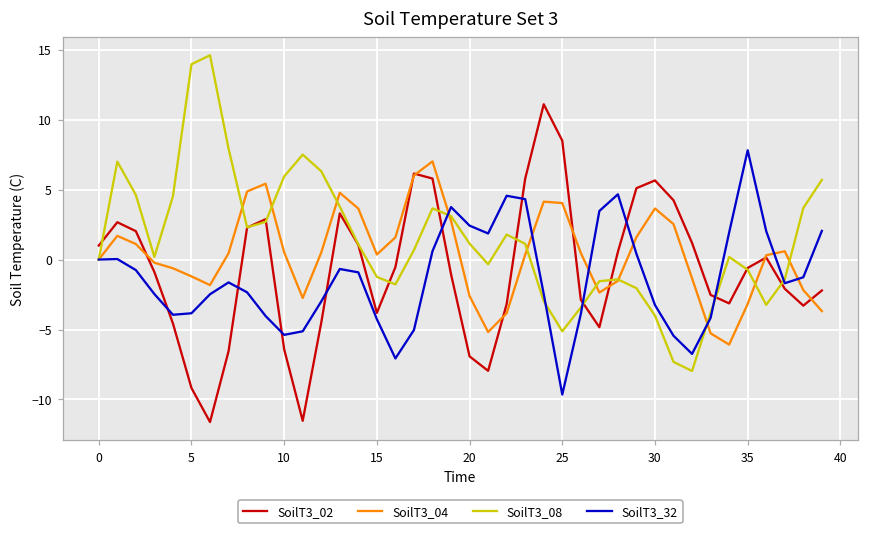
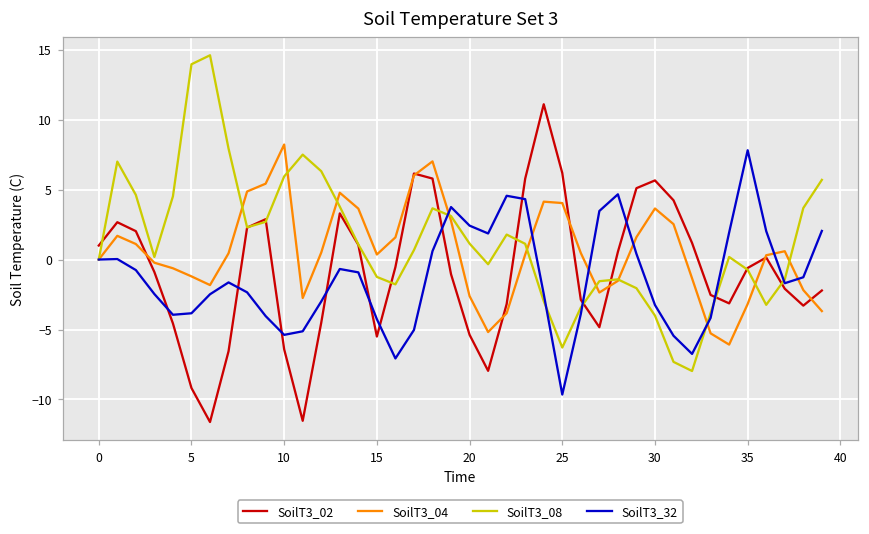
  {
    "SoilT3_02": {
      "0": 1.0,
      "5": -9.2,
      "10": -6.4,
-     "15": -3.8,
-     "20": -6.9,
-     "25": 8.5,
+     "15": -5.5,
+     "20": -5.4,
+     "25": 6.2,
      "30": 5.7
    },
    "SoilT3_04": {
      "5": -1.2,
-     "10": 0.5,
+     "10": 8.2,
      "15": 0.4,
      "20": -2.6,
      "25": 4.0,
      "30": 3.6,
      "35": -3.2
    },
    "SoilT3_08": {
      "5": 14.0,
      "10": 5.9,
      "15": -1.2,
      "20": 1.1,
-     "25": -5.1,
+     "25": -6.3,
      "30": -4.0
    },
    "SoilT3_32": {
      "5": -3.8,
      "10": -5.4,
      "15": -4.3,
      "20": 2.4,
      "25": -9.6,
      "30": -3.3,
      "35": 7.8
    }
  }
